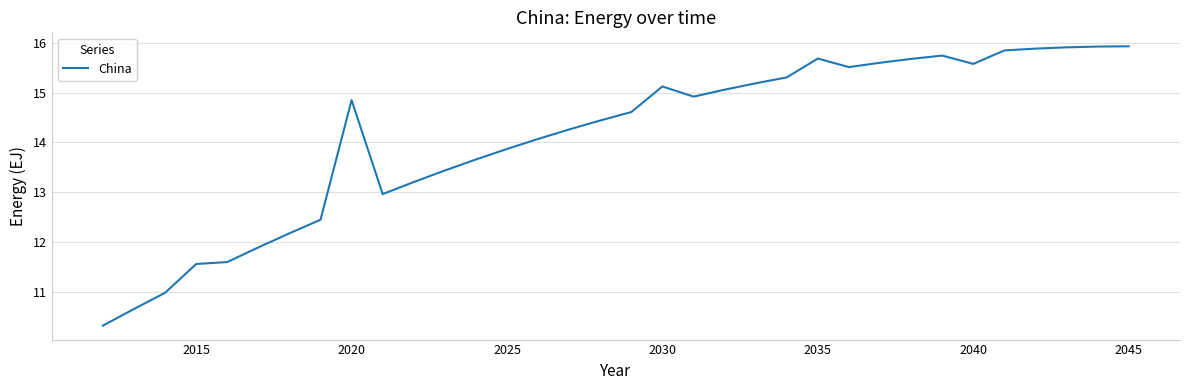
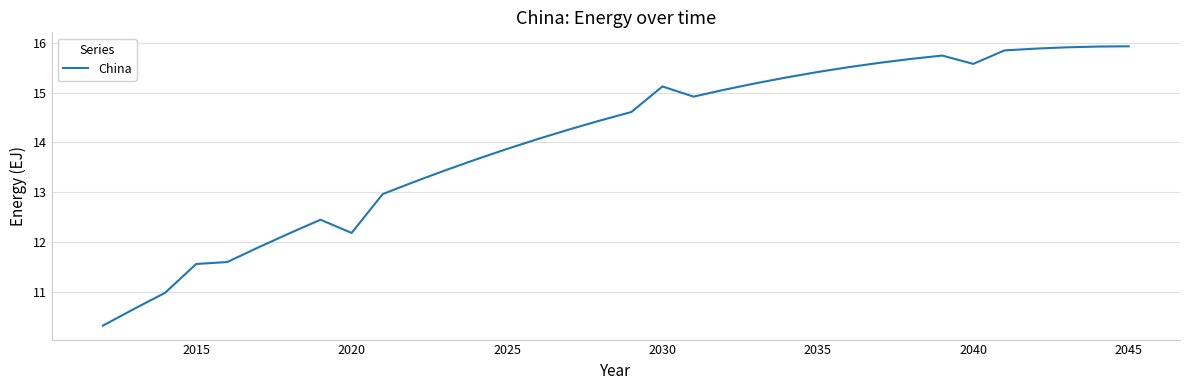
  {
    "2015": 11.6,
-   "2020": 14.8,
+   "2020": 12.2,
    "2025": 13.9,
    "2030": 15.1,
-   "2035": 15.7,
+   "2035": 15.4,
    "2040": 15.6,
    "2045": 15.9
  }
